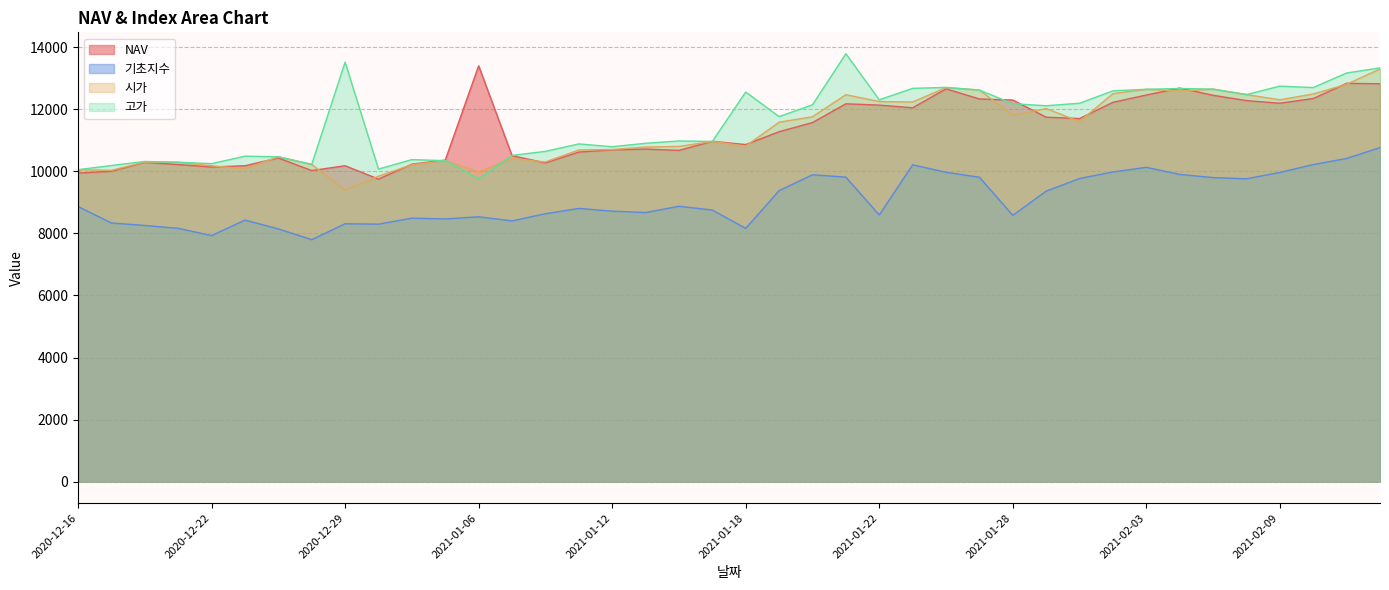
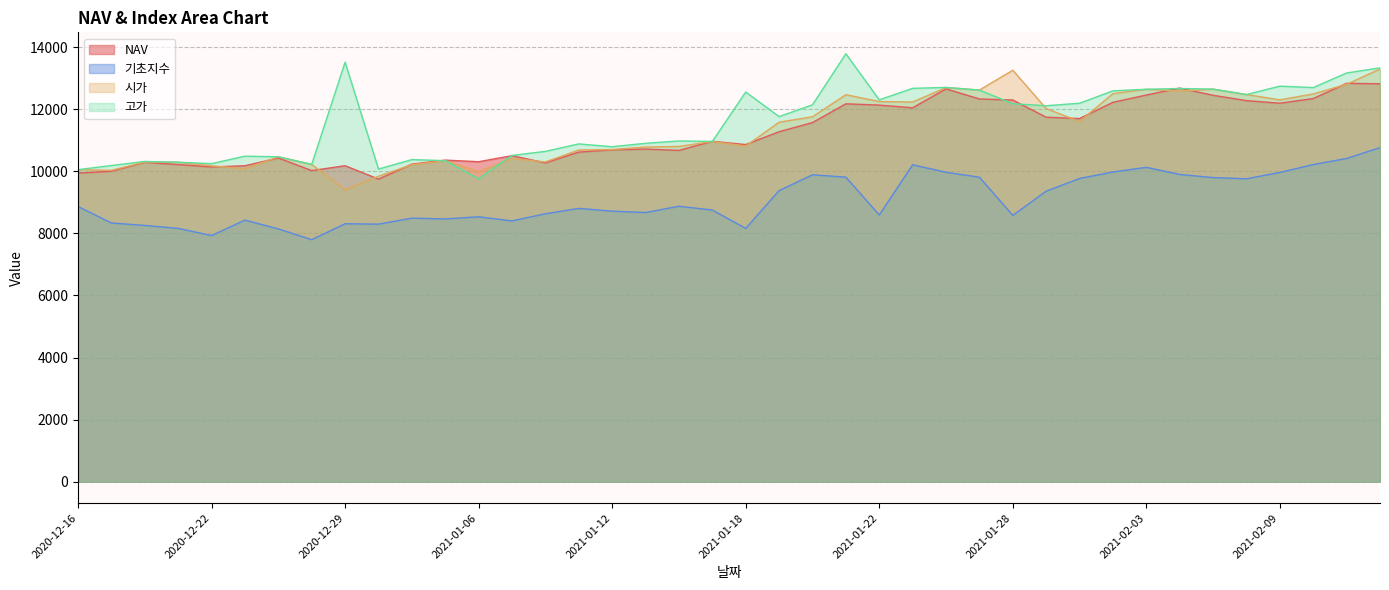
  {
    "NAV": {
      "2020-12-16": 9900,
      "2020-12-29": 10200,
-     "2021-01-06": 13400,
+     "2021-01-06": 10300,
      "2021-01-22": 12100,
      "2021-01-28": 12300,
      "2021-02-03": 12500,
      "2021-02-09": 12200
    },
    "기초지수": {
      "2020-12-16": 8900,
      "2020-12-22": 7900,
      "2020-12-29": 8300,
      "2021-01-06": 8500,
      "2021-01-12": 8700,
      "2021-01-18": 8200,
      "2021-01-22": 8600,
      "2021-01-28": 8600,
      "2021-02-03": 10100,
      "2021-02-09": 10000
    },
    "시가": {
      "2020-12-29": 9400,
      "2021-01-06": 10000,
-     "2021-01-28": 11800,
+     "2021-01-28": 13300,
      "2021-02-09": 12300
    },
    "고가": {
      "2020-12-29": 13500,
      "2021-01-06": 9800,
      "2021-01-12": 10800,
      "2021-01-18": 12600,
      "2021-01-28": 12200,
      "2021-02-09": 12700
    }
  }
